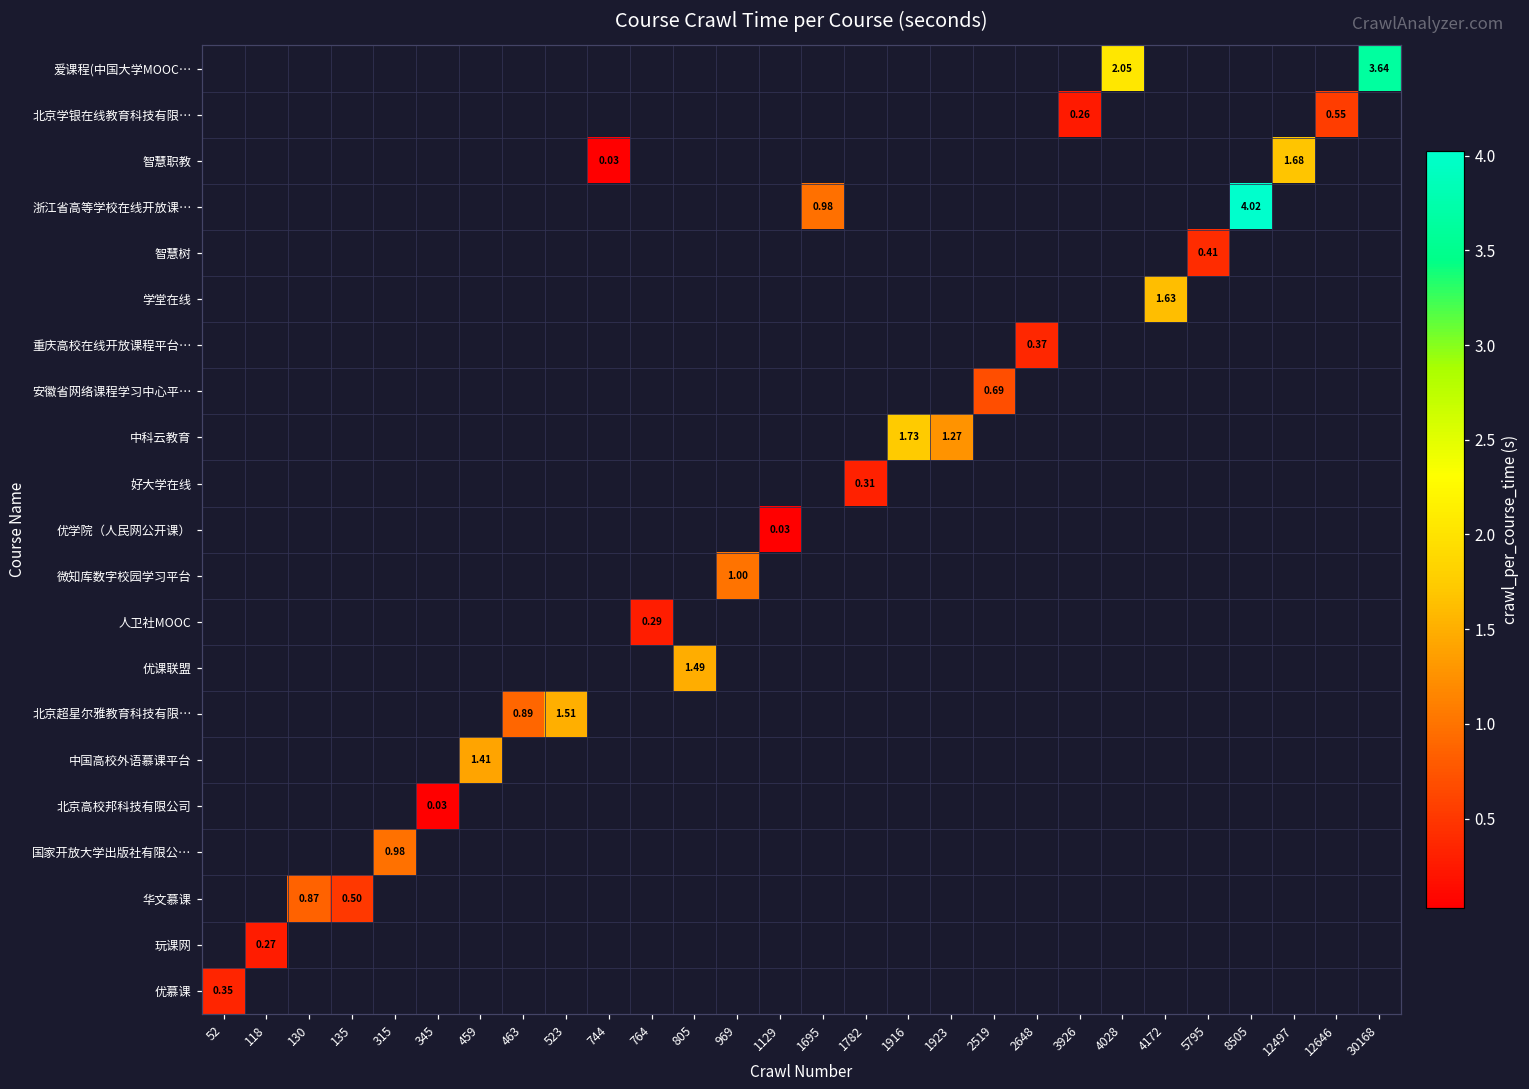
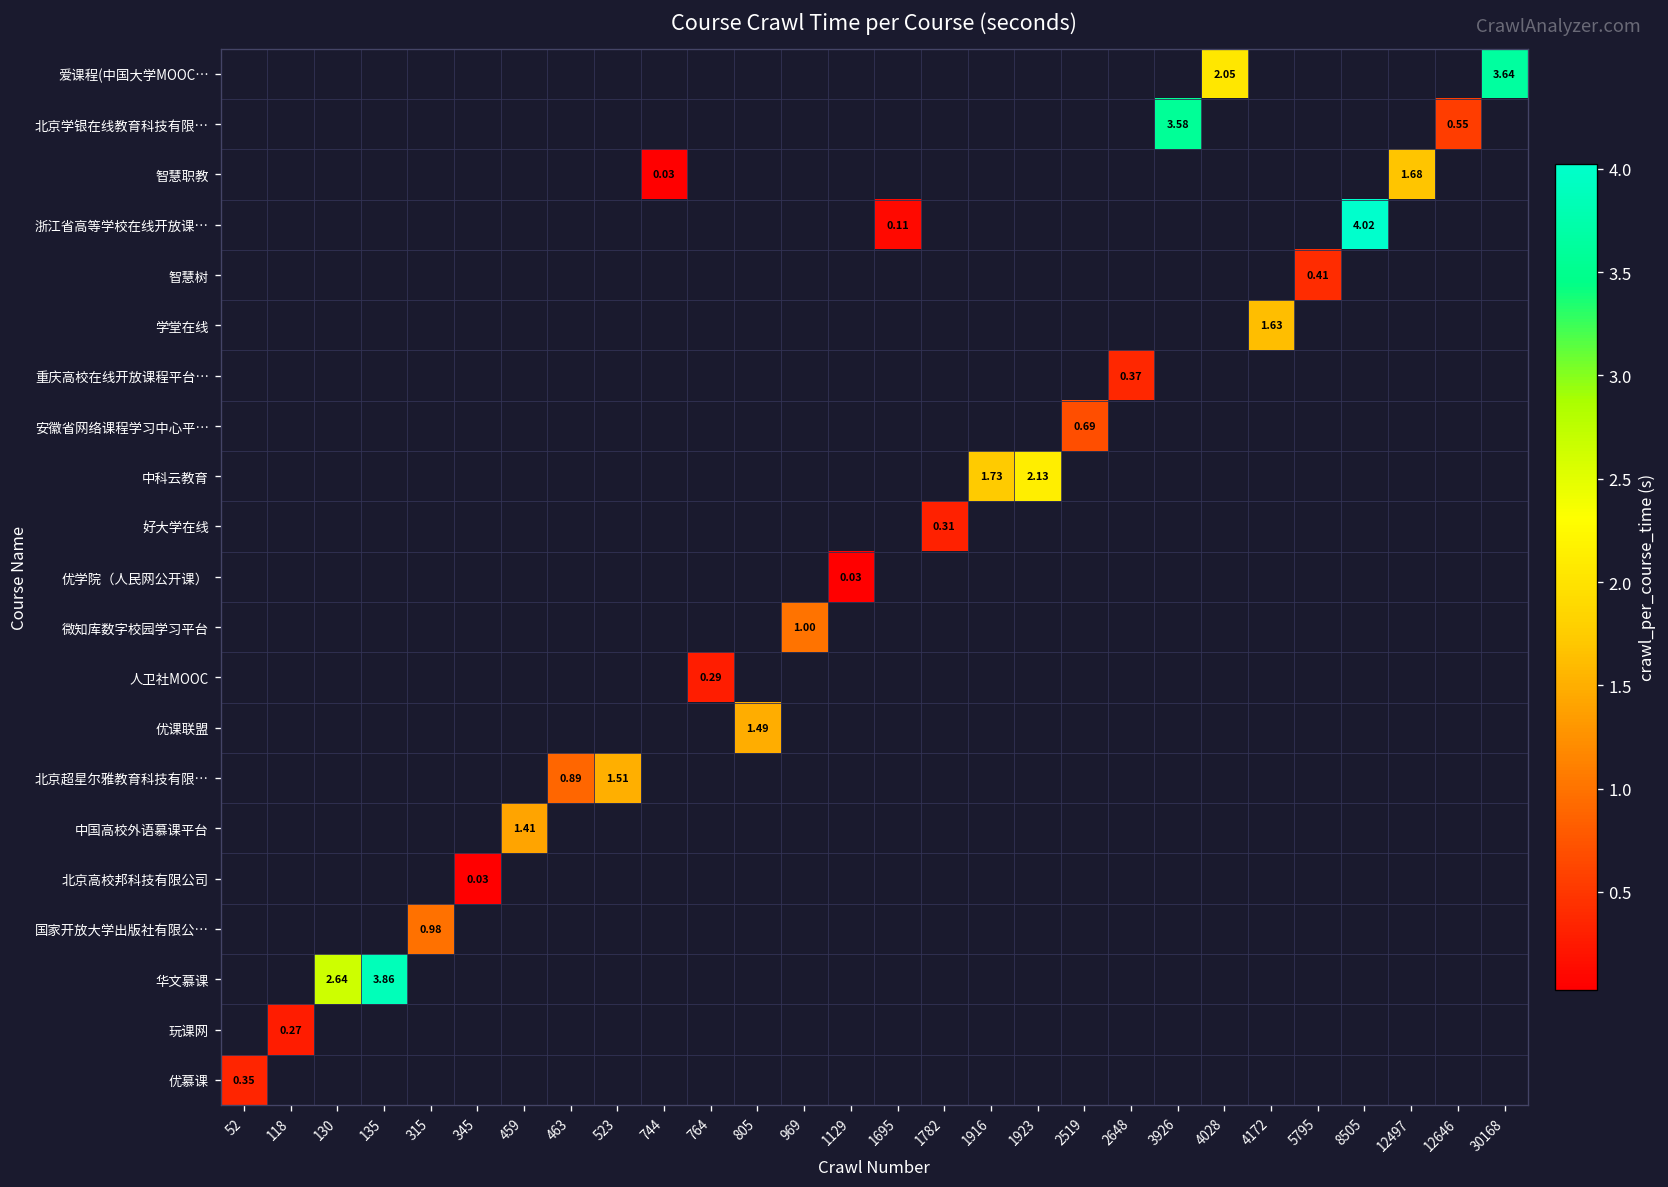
  {
    "爱课程(中国大学MOOC…": {
      "4028": 2.05,
      "30168": 3.64
    },
    "北京学银在线教育科技有限…": {
-     "3926": 0.26,
+     "3926": 3.58,
      "12646": 0.55
    },
    "智慧职教": {
      "744": 0.03,
      "12497": 1.68
    },
    "浙江省高等学校在线开放课…": {
-     "1695": 0.98,
+     "1695": 0.11,
      "8505": 4.02
    },
    "智慧树": {
      "5795": 0.41
    },
    "学堂在线": {
      "4172": 1.63
    },
    "重庆高校在线开放课程平台…": {
      "2648": 0.37
    },
    "安徽省网络课程学习中心平…": {
      "2519": 0.69
    },
    "中科云教育": {
      "1916": 1.73,
-     "1923": 1.27
+     "1923": 2.13
    },
    "好大学在线": {
      "1782": 0.31
    },
    "优学院（人民网公开课）": {
      "1129": 0.03
    },
    "微知库数字校园学习平台": {
      "969": 1.00
    },
    "人卫社MOOC": {
      "764": 0.29
    },
    "优课联盟": {
      "805": 1.49
    },
    "北京超星尔雅教育科技有限…": {
      "463": 0.89,
      "523": 1.51
    },
    "中国高校外语慕课平台": {
      "459": 1.41
    },
    "北京高校邦科技有限公司": {
      "345": 0.03
    },
    "国家开放大学出版社有限公…": {
      "315": 0.98
    },
    "华文慕课": {
-     "130": 0.87,
-     "135": 0.50
+     "130": 2.64,
+     "135": 3.86
    },
    "玩课网": {
      "118": 0.27
    },
    "优慕课": {
      "52": 0.35
    }
  }
